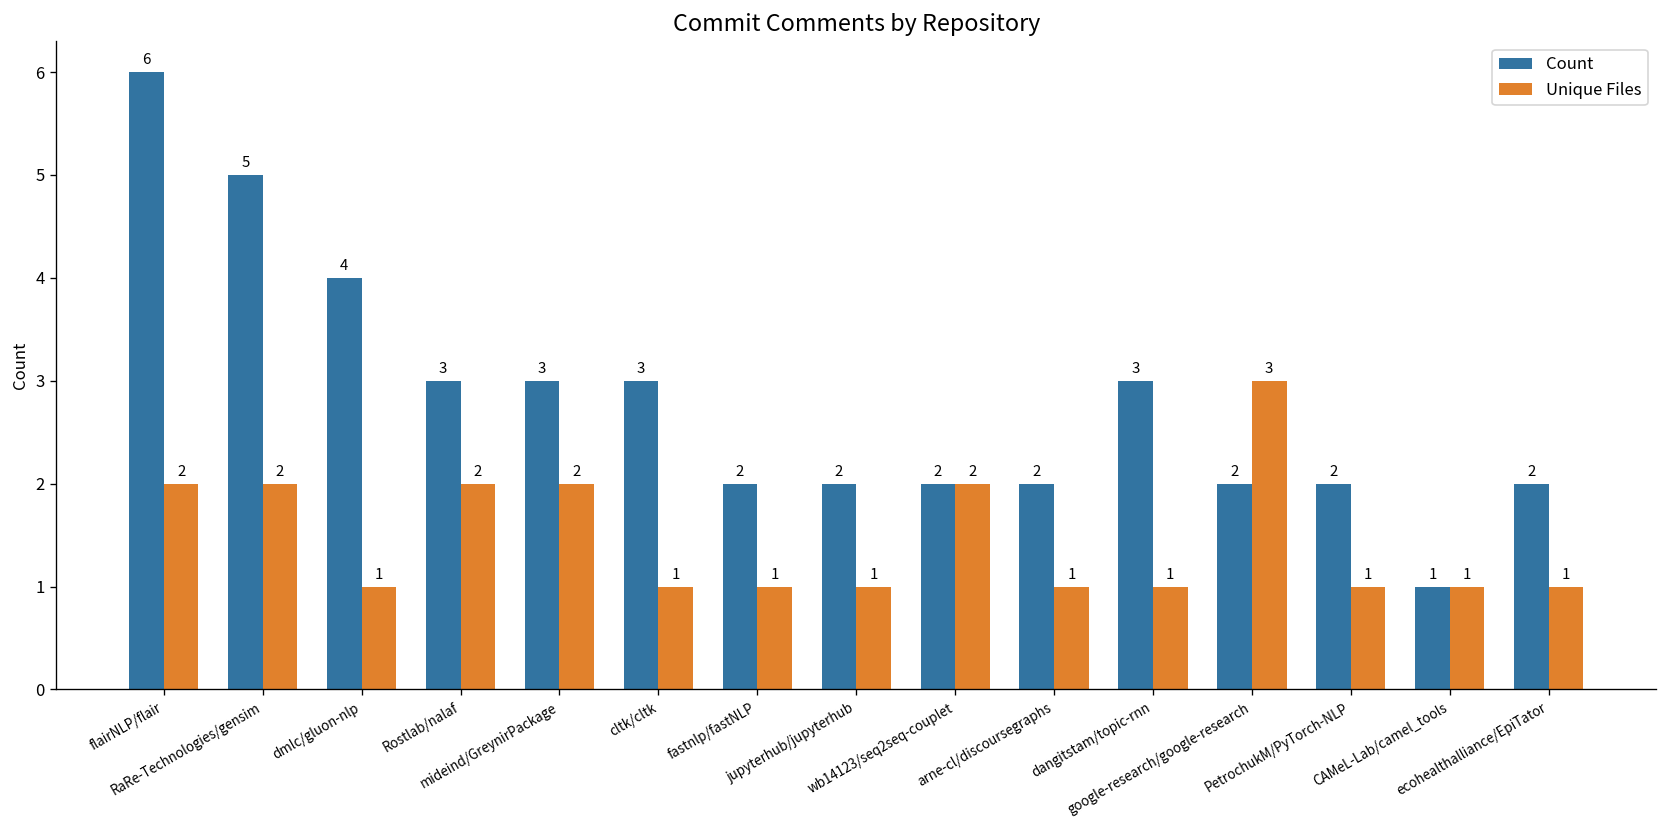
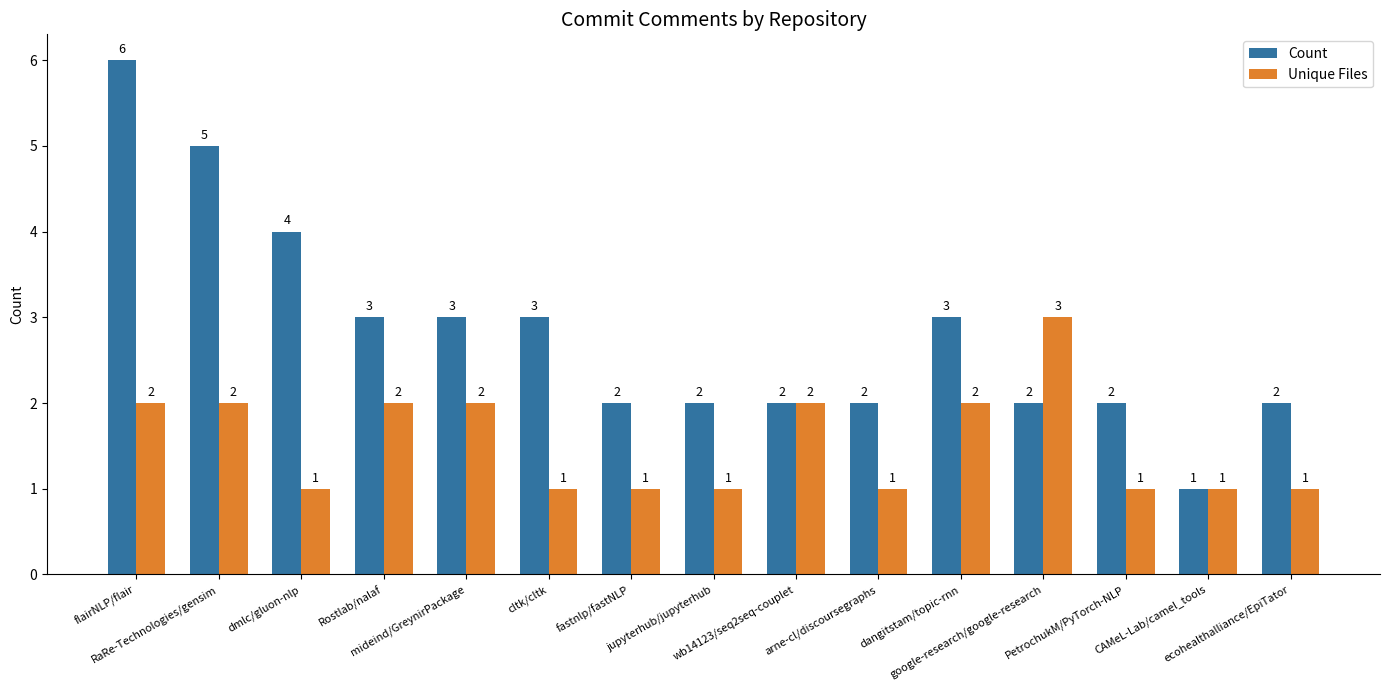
  {
    "Count": {
      "flairNLP/flair": 6,
      "RaRe-Technologies/gensim": 5,
      "dmlc/gluon-nlp": 4,
      "Rostlab/nalaf": 3,
      "mideind/GreynirPackage": 3,
      "cltk/cltk": 3,
      "fastnlp/fastNLP": 2,
      "jupyterhub/jupyterhub": 2,
      "wb14123/seq2seq-couplet": 2,
      "arne-cl/discoursegraphs": 2,
      "dangitstam/topic-rnn": 3,
      "google-research/google-research": 2,
      "PetrochukM/PyTorch-NLP": 2,
      "CAMeL-Lab/camel_tools": 1,
      "ecohealthalliance/EpiTator": 2
    },
    "Unique Files": {
      "flairNLP/flair": 2,
      "RaRe-Technologies/gensim": 2,
      "dmlc/gluon-nlp": 1,
      "Rostlab/nalaf": 2,
      "mideind/GreynirPackage": 2,
      "cltk/cltk": 1,
      "fastnlp/fastNLP": 1,
      "jupyterhub/jupyterhub": 1,
      "wb14123/seq2seq-couplet": 2,
      "arne-cl/discoursegraphs": 1,
-     "dangitstam/topic-rnn": 1,
+     "dangitstam/topic-rnn": 2,
      "google-research/google-research": 3,
      "PetrochukM/PyTorch-NLP": 1,
      "CAMeL-Lab/camel_tools": 1,
      "ecohealthalliance/EpiTator": 1
    }
  }
